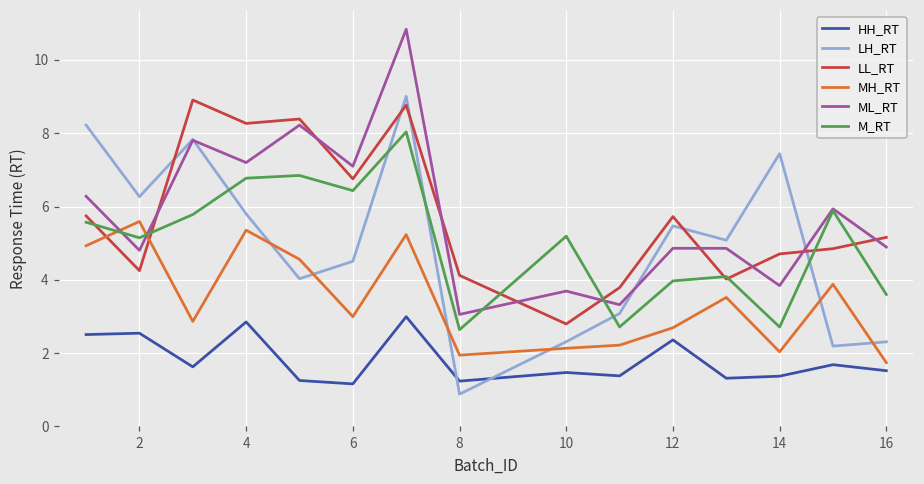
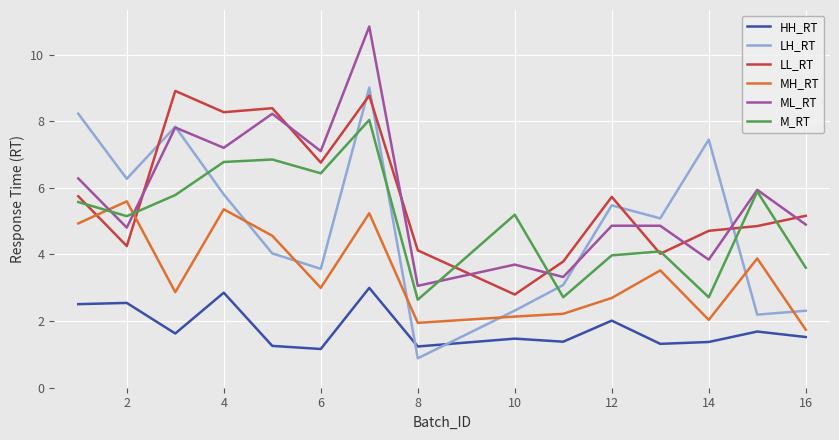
  {
    "HH_RT": {
      "2": 2.5,
      "4": 2.9,
      "6": 1.2,
      "8": 1.2,
      "10": 1.5,
-     "12": 2.4,
+     "12": 2.0,
      "14": 1.4,
      "16": 1.5
    },
    "LH_RT": {
      "2": 6.3,
      "4": 5.8,
-     "6": 4.5,
+     "6": 3.6,
      "8": 0.9,
      "10": 2.3,
      "12": 5.5,
      "14": 7.4,
      "16": 2.3
    },
    "ML_RT": {
      "2": 4.8,
      "4": 7.2,
      "6": 7.1,
      "8": 3.1,
      "10": 3.7,
      "12": 4.9,
      "14": 3.8,
      "16": 4.9
    },
    "M_RT": {
      "2": 5.1,
      "4": 6.8,
      "6": 6.4,
      "8": 2.6,
      "10": 5.2,
      "12": 4.0,
      "14": 2.7,
      "16": 3.6
    }
  }
